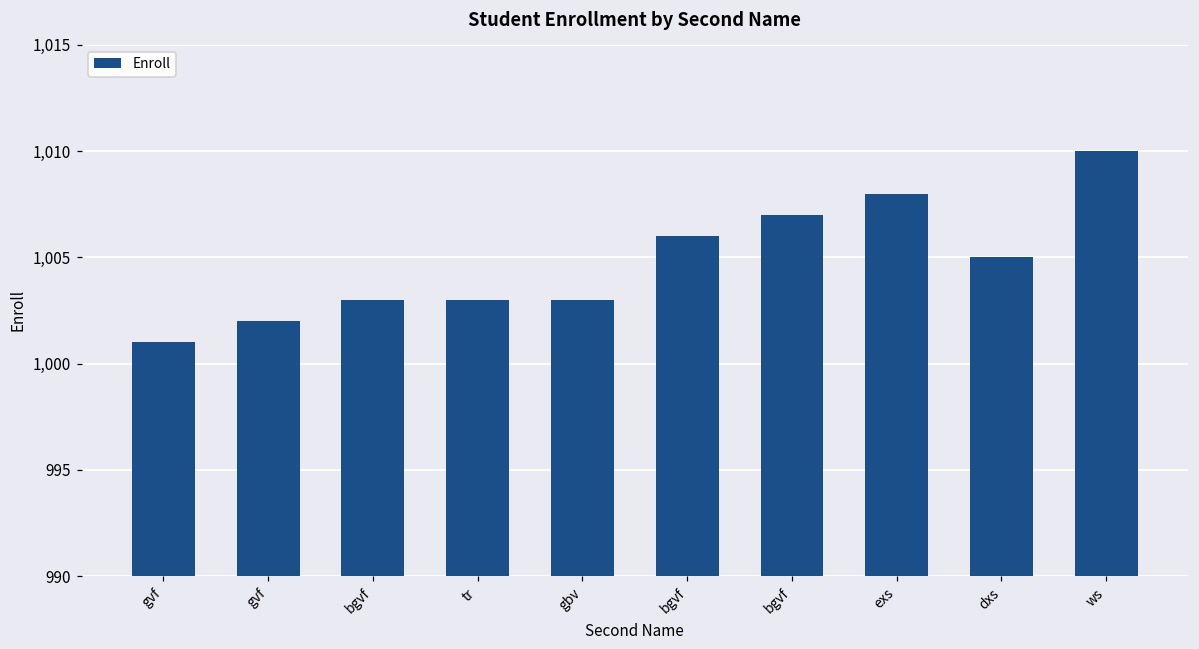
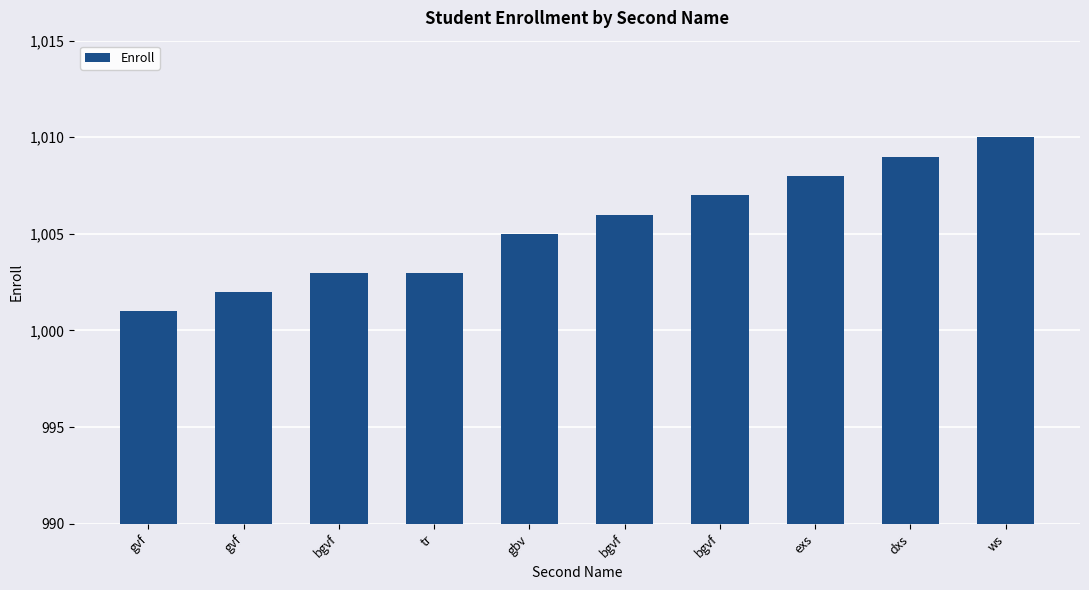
  {
    "tr": "1,003",
-   "gbv": "1,003",
+   "gbv": "1,005",
    "exs": "1,008",
-   "dxs": "1,005",
+   "dxs": "1,009",
    "ws": "1,010"
  }
